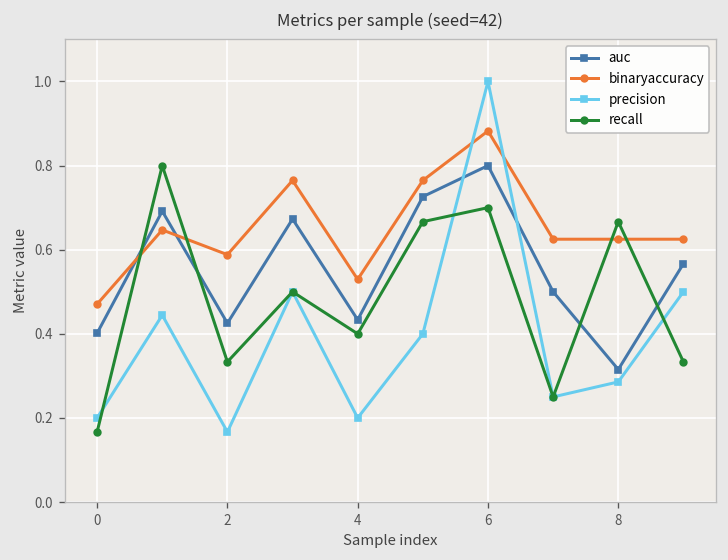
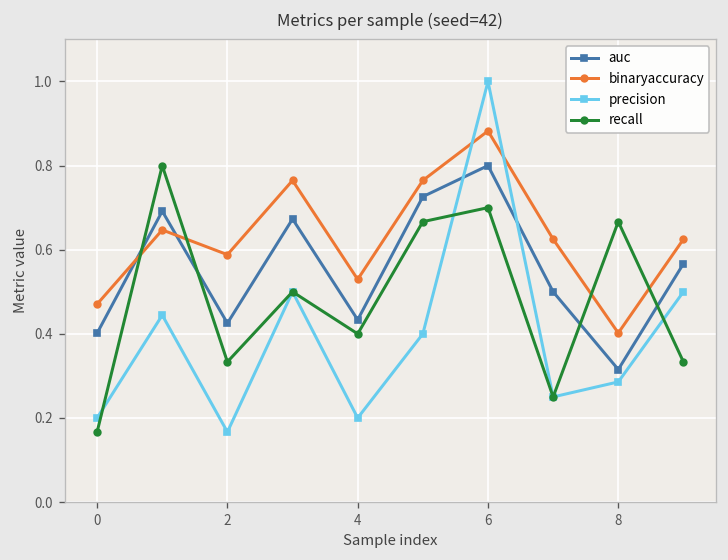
  {
    "auc": {
      "0": 0.40,
      "2": 0.43,
      "4": 0.43,
      "6": 0.80,
      "8": 0.32
    },
    "binaryaccuracy": {
      "0": 0.47,
      "2": 0.59,
      "4": 0.53,
      "6": 0.88,
-     "8": 0.63
+     "8": 0.40
    },
    "precision": {
      "0": 0.20,
      "2": 0.17,
      "4": 0.20,
      "6": 1.00,
      "8": 0.29
    },
    "recall": {
      "0": 0.17,
      "2": 0.33,
      "4": 0.40,
      "6": 0.70,
      "8": 0.67
    }
  }
